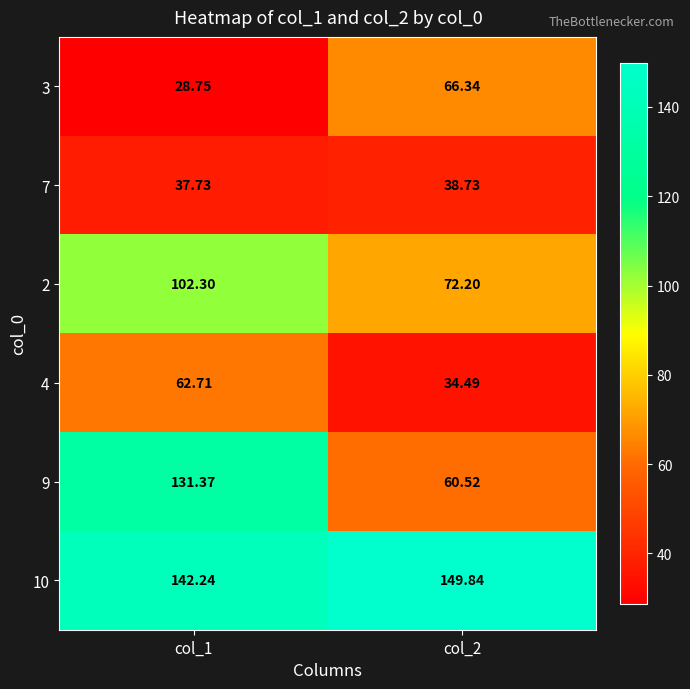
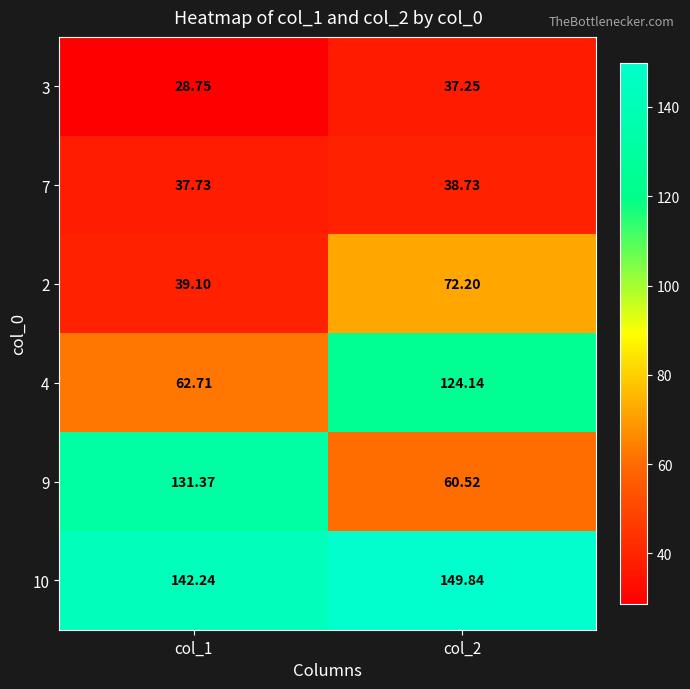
  {
    "3": {
      "col_1": 28.75,
-     "col_2": 66.34
+     "col_2": 37.25
    },
    "7": {
      "col_1": 37.73,
      "col_2": 38.73
    },
    "2": {
-     "col_1": 102.30,
+     "col_1": 39.10,
      "col_2": 72.20
    },
    "4": {
      "col_1": 62.71,
-     "col_2": 34.49
+     "col_2": 124.14
    },
    "9": {
      "col_1": 131.37,
      "col_2": 60.52
    },
    "10": {
      "col_1": 142.24,
      "col_2": 149.84
    }
  }
